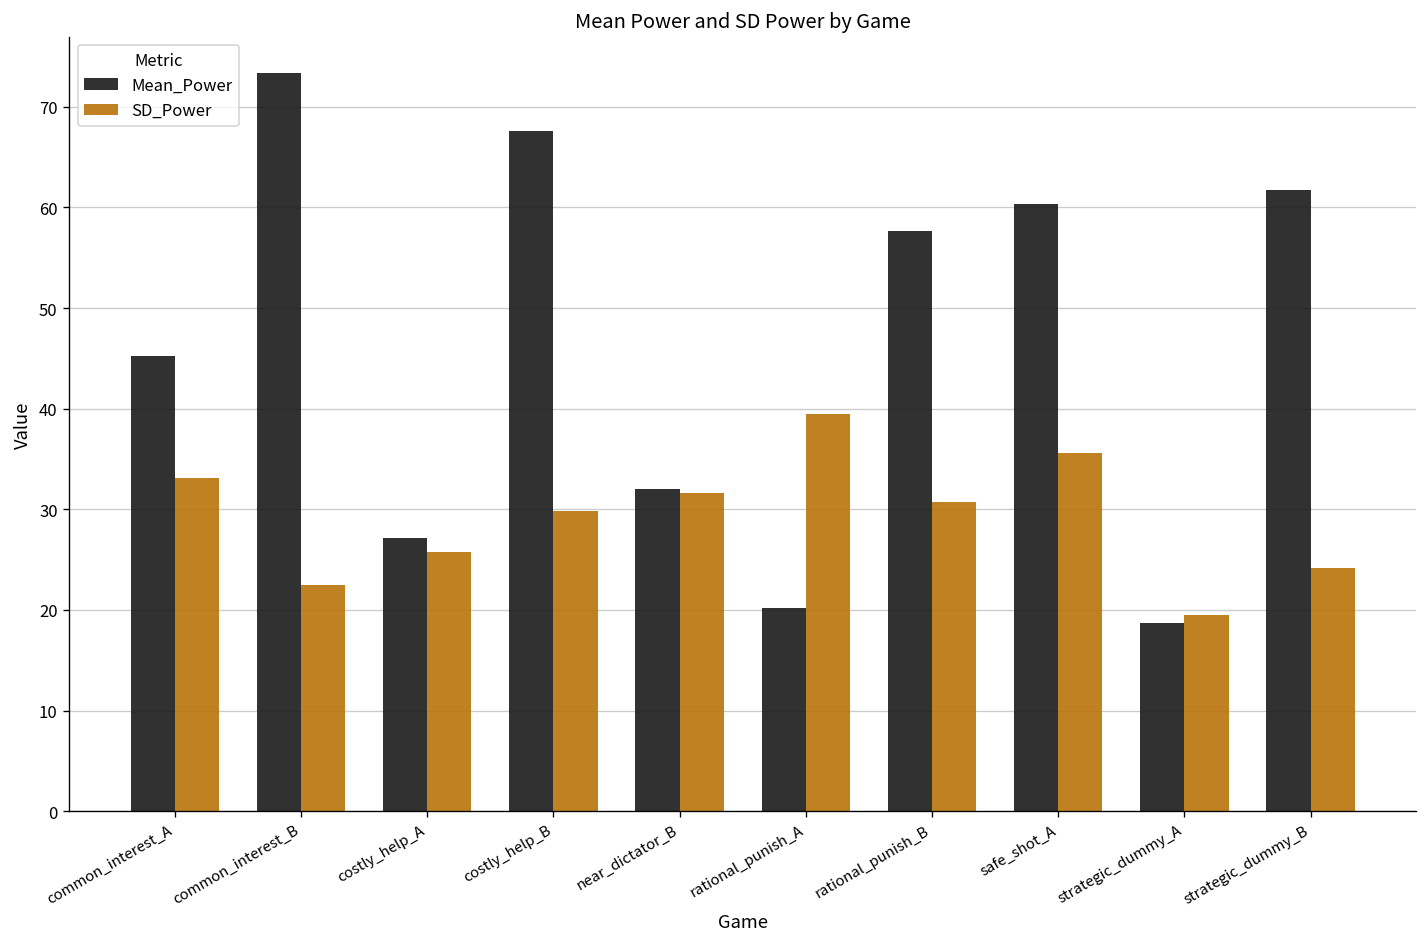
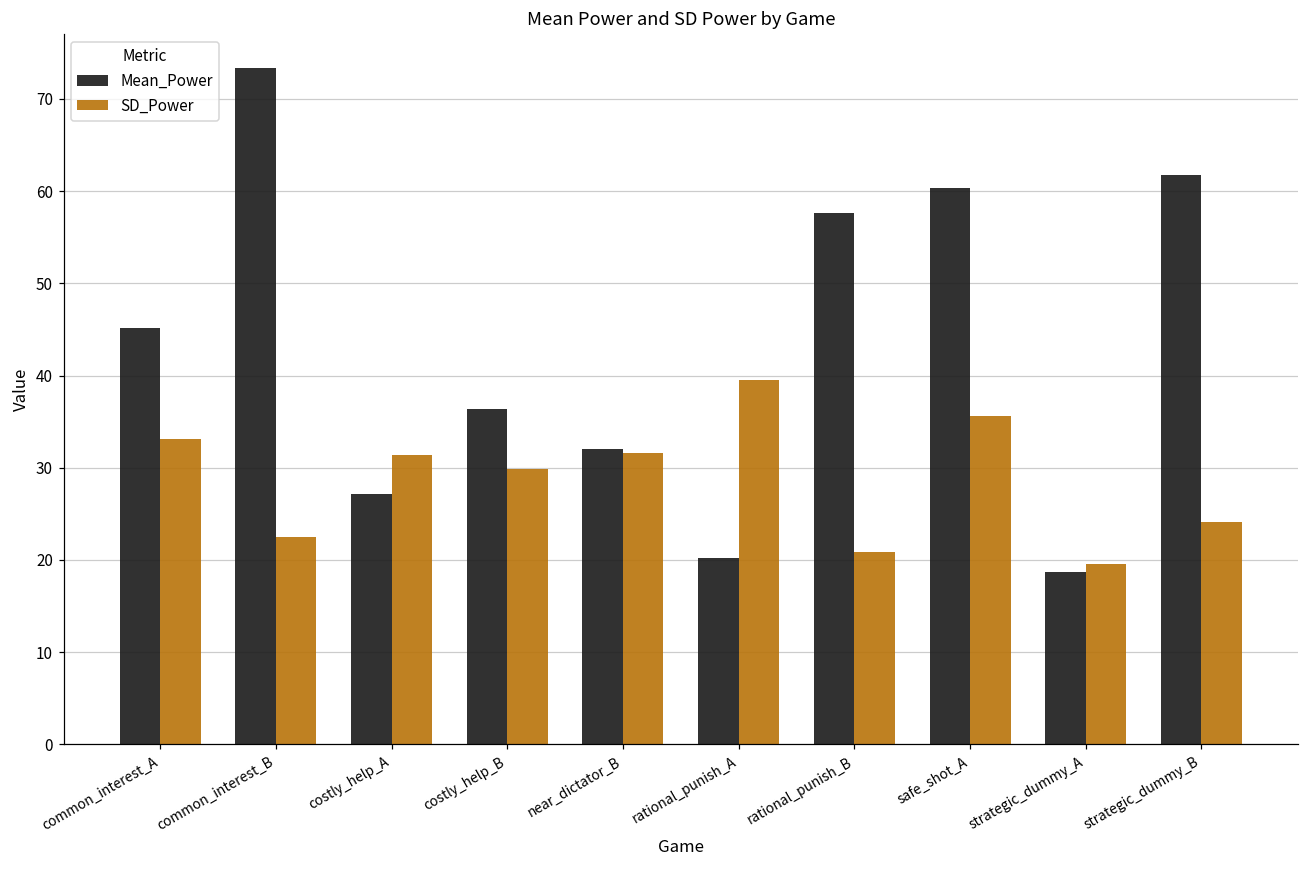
  {
    "Mean_Power": {
      "common_interest_A": 45,
      "common_interest_B": 73,
      "costly_help_A": 27,
-     "costly_help_B": 68,
+     "costly_help_B": 36,
      "near_dictator_B": 32,
      "rational_punish_A": 20,
      "rational_punish_B": 58,
      "safe_shot_A": 60,
      "strategic_dummy_A": 19,
      "strategic_dummy_B": 62
    },
    "SD_Power": {
      "common_interest_A": 33,
      "common_interest_B": 23,
-     "costly_help_A": 26,
+     "costly_help_A": 31,
      "costly_help_B": 30,
      "near_dictator_B": 32,
      "rational_punish_A": 39,
-     "rational_punish_B": 31,
+     "rational_punish_B": 21,
      "safe_shot_A": 36,
      "strategic_dummy_A": 20,
      "strategic_dummy_B": 24
    }
  }
